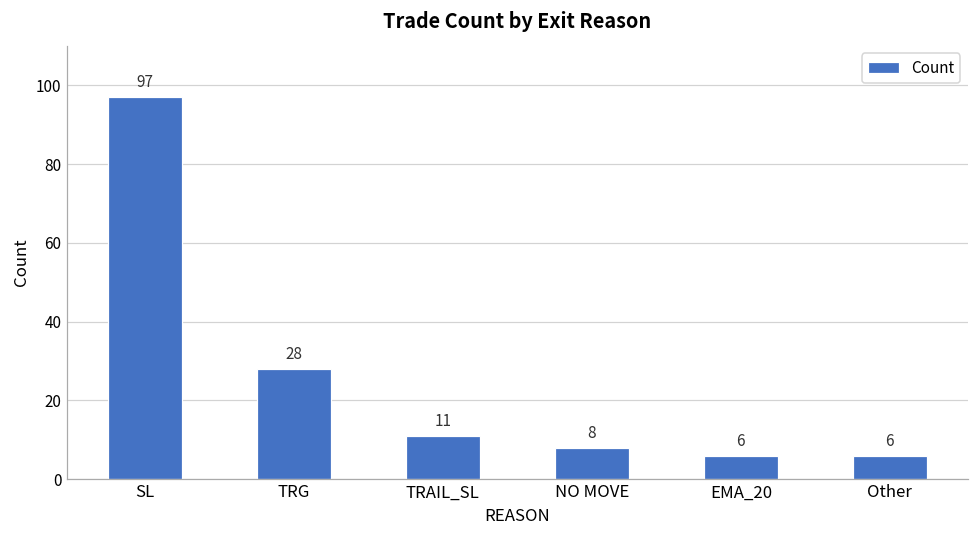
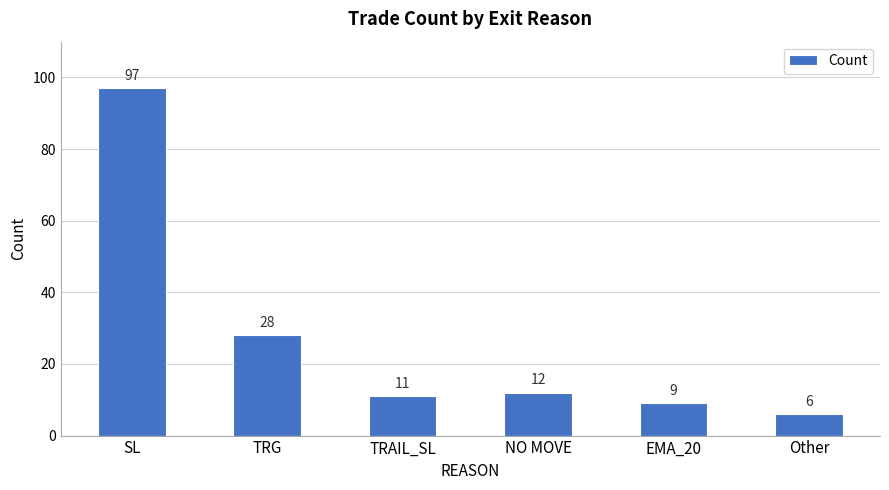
  {
    "SL": 97,
    "TRG": 28,
    "TRAIL_SL": 11,
-   "NO MOVE": 8,
-   "EMA_20": 6,
+   "NO MOVE": 12,
+   "EMA_20": 9,
    "Other": 6
  }
